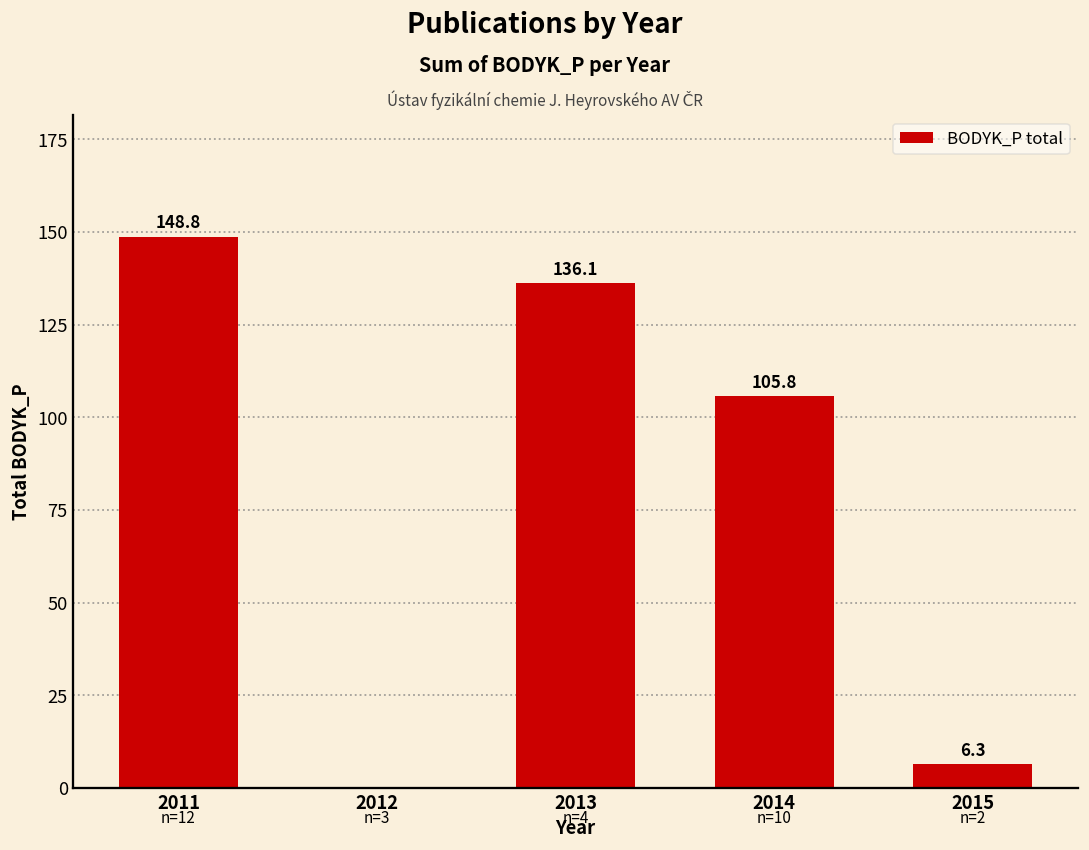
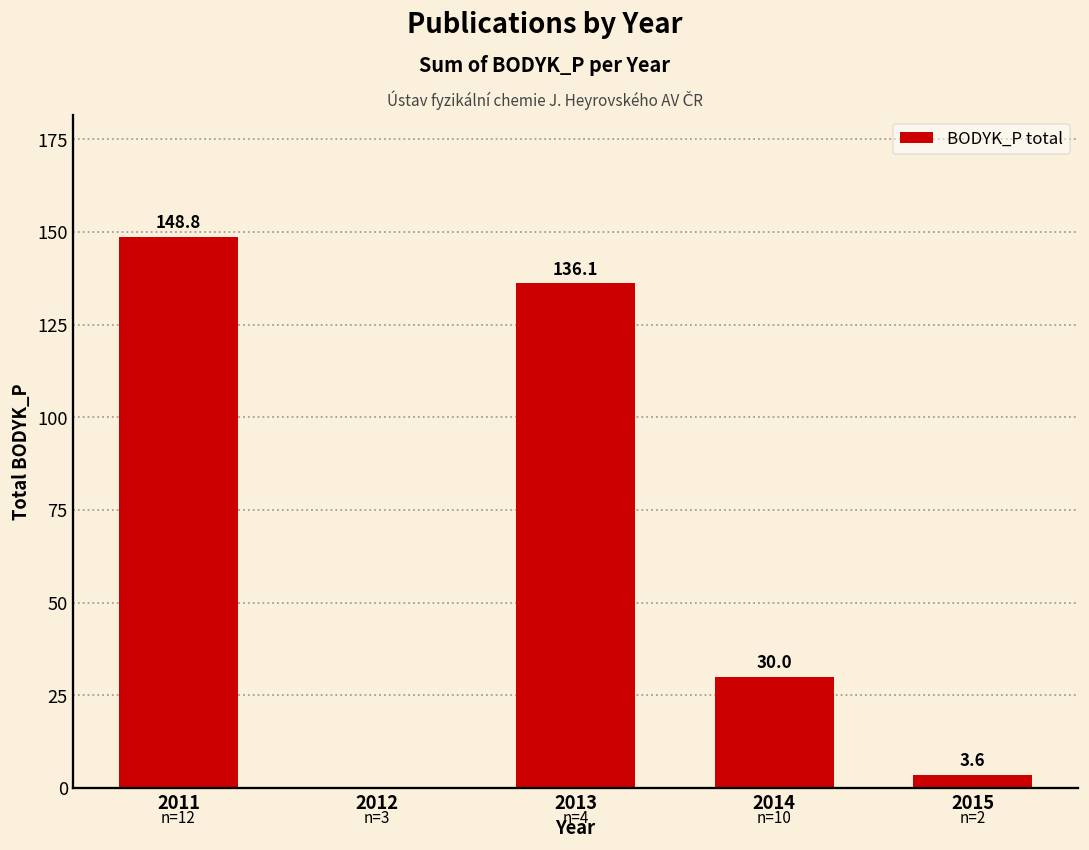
  {
    "2011": 148.8,
    "2013": 136.1,
-   "2014": 105.8,
-   "2015": 6.3
+   "2014": 30.0,
+   "2015": 3.6
  }
